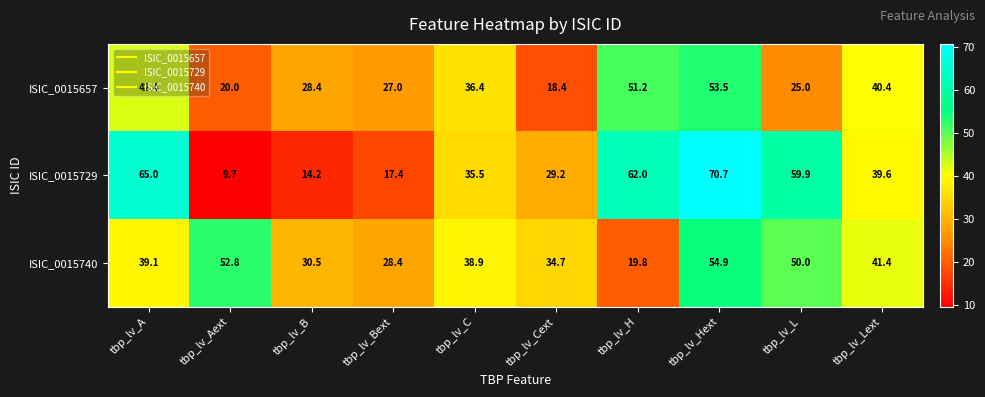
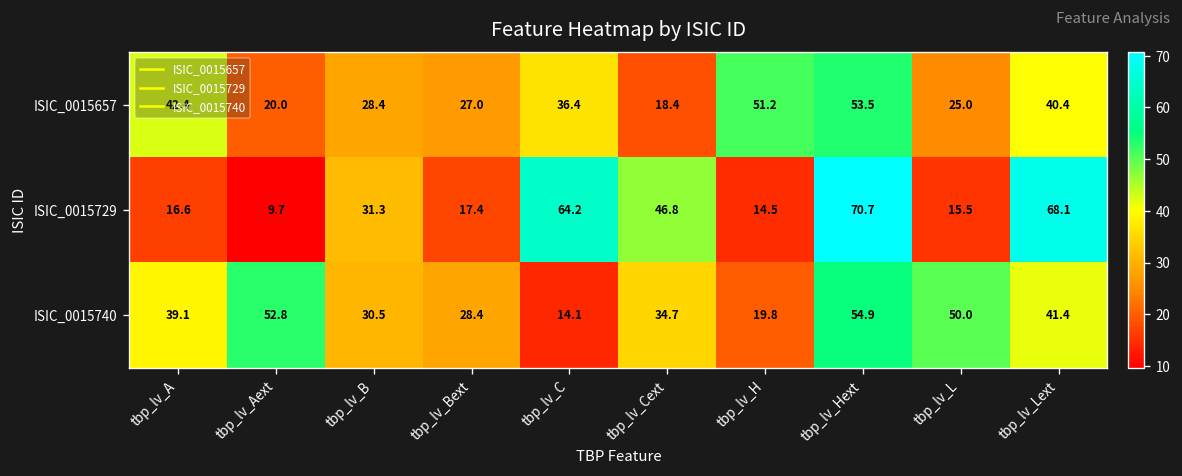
  {
    "ISIC_0015657": {
      "tbp_lv_Aext": 20.0,
      "tbp_lv_B": 28.4,
      "tbp_lv_Bext": 27.0,
      "tbp_lv_C": 36.4,
      "tbp_lv_Cext": 18.4,
      "tbp_lv_H": 51.2,
      "tbp_lv_Hext": 53.5,
      "tbp_lv_L": 25.0,
      "tbp_lv_Lext": 40.4
    },
    "ISIC_0015729": {
-     "tbp_lv_A": 65.0,
+     "tbp_lv_A": 16.6,
      "tbp_lv_Aext": 9.7,
-     "tbp_lv_B": 14.2,
+     "tbp_lv_B": 31.3,
      "tbp_lv_Bext": 17.4,
-     "tbp_lv_C": 35.5,
-     "tbp_lv_Cext": 29.2,
-     "tbp_lv_H": 62.0,
+     "tbp_lv_C": 64.2,
+     "tbp_lv_Cext": 46.8,
+     "tbp_lv_H": 14.5,
      "tbp_lv_Hext": 70.7,
-     "tbp_lv_L": 59.9,
-     "tbp_lv_Lext": 39.6
+     "tbp_lv_L": 15.5,
+     "tbp_lv_Lext": 68.1
    },
    "ISIC_0015740": {
      "tbp_lv_A": 39.1,
      "tbp_lv_Aext": 52.8,
      "tbp_lv_B": 30.5,
      "tbp_lv_Bext": 28.4,
-     "tbp_lv_C": 38.9,
+     "tbp_lv_C": 14.1,
      "tbp_lv_Cext": 34.7,
      "tbp_lv_H": 19.8,
      "tbp_lv_Hext": 54.9,
      "tbp_lv_L": 50.0,
      "tbp_lv_Lext": 41.4
    }
  }
